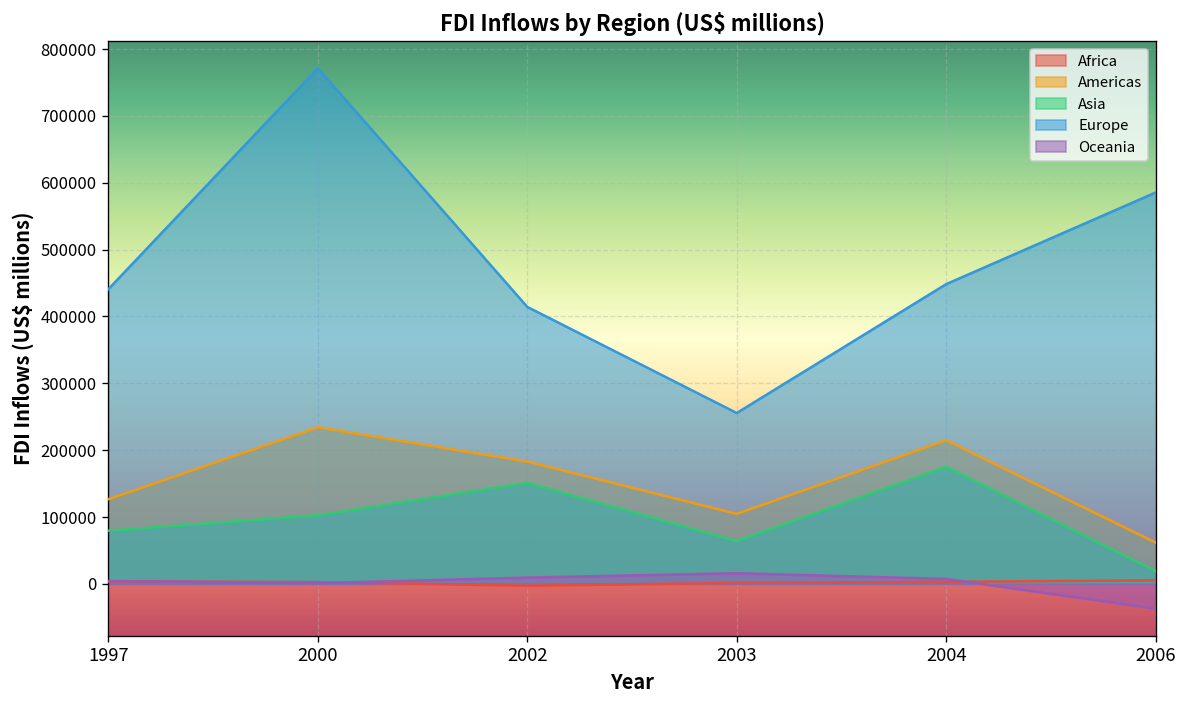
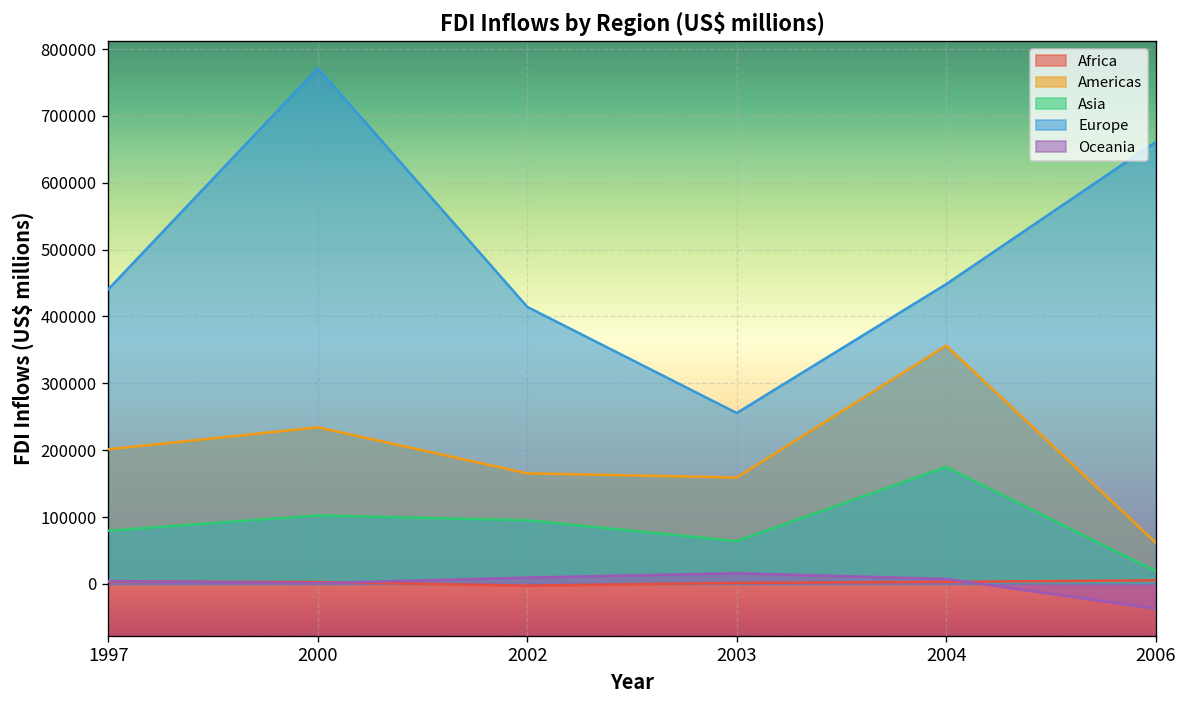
  {
    "Americas": {
-     "1997": 130000,
+     "1997": 200000,
      "2000": 230000,
-     "2002": 180000,
-     "2003": 100000,
-     "2004": 210000,
+     "2002": 170000,
+     "2003": 160000,
+     "2004": 360000,
      "2006": 60000
    },
    "Asia": {
      "1997": 80000,
      "2000": 100000,
-     "2002": 150000,
+     "2002": 100000,
      "2003": 60000,
      "2004": 170000,
      "2006": 20000
    },
    "Europe": {
      "1997": 440000,
      "2000": 770000,
      "2002": 410000,
      "2003": 260000,
      "2004": 450000,
-     "2006": 590000
+     "2006": 660000
    }
  }
